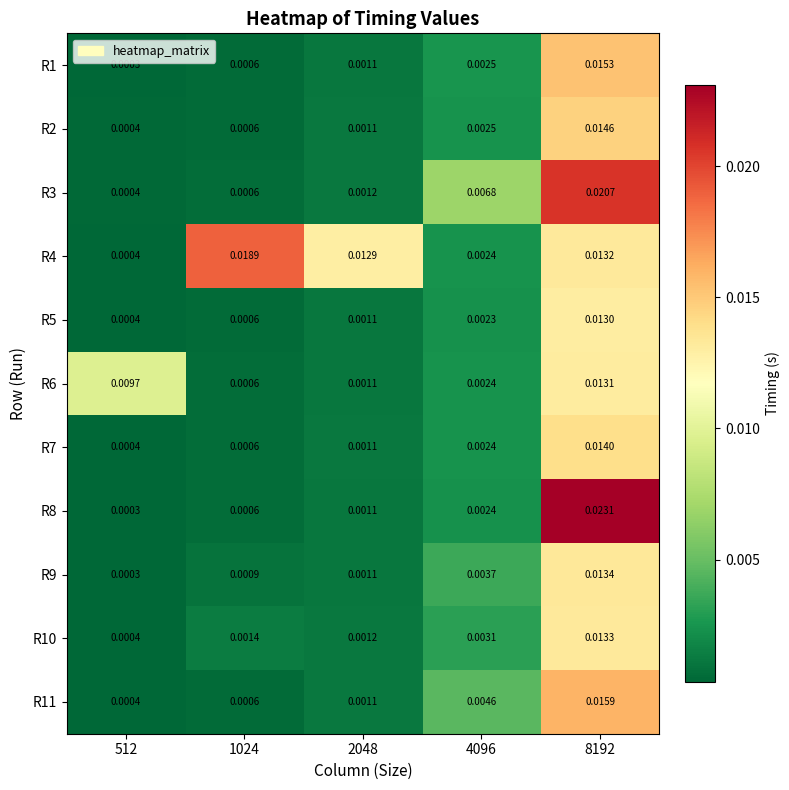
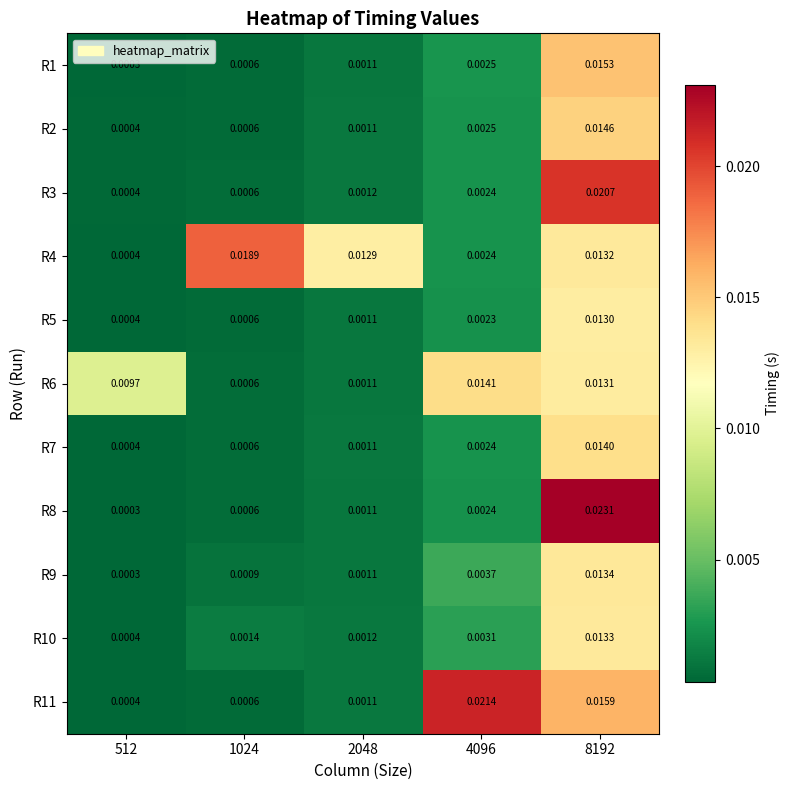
  {
    "R1": {
      "1024": 0.0006,
      "2048": 0.0011,
      "4096": 0.0025,
      "8192": 0.0153
    },
    "R2": {
      "512": 0.0004,
      "1024": 0.0006,
      "2048": 0.0011,
      "4096": 0.0025,
      "8192": 0.0146
    },
    "R3": {
      "512": 0.0004,
      "1024": 0.0006,
      "2048": 0.0012,
-     "4096": 0.0068,
+     "4096": 0.0024,
      "8192": 0.0207
    },
    "R4": {
      "512": 0.0004,
      "1024": 0.0189,
      "2048": 0.0129,
      "4096": 0.0024,
      "8192": 0.0132
    },
    "R5": {
      "512": 0.0004,
      "1024": 0.0006,
      "2048": 0.0011,
      "4096": 0.0023,
      "8192": 0.0130
    },
    "R6": {
      "512": 0.0097,
      "1024": 0.0006,
      "2048": 0.0011,
-     "4096": 0.0024,
+     "4096": 0.0141,
      "8192": 0.0131
    },
    "R7": {
      "512": 0.0004,
      "1024": 0.0006,
      "2048": 0.0011,
      "4096": 0.0024,
      "8192": 0.0140
    },
    "R8": {
      "512": 0.0003,
      "1024": 0.0006,
      "2048": 0.0011,
      "4096": 0.0024,
      "8192": 0.0231
    },
    "R9": {
      "512": 0.0003,
      "1024": 0.0009,
      "2048": 0.0011,
      "4096": 0.0037,
      "8192": 0.0134
    },
    "R10": {
      "512": 0.0004,
      "1024": 0.0014,
      "2048": 0.0012,
      "4096": 0.0031,
      "8192": 0.0133
    },
    "R11": {
      "512": 0.0004,
      "1024": 0.0006,
      "2048": 0.0011,
-     "4096": 0.0046,
+     "4096": 0.0214,
      "8192": 0.0159
    }
  }
